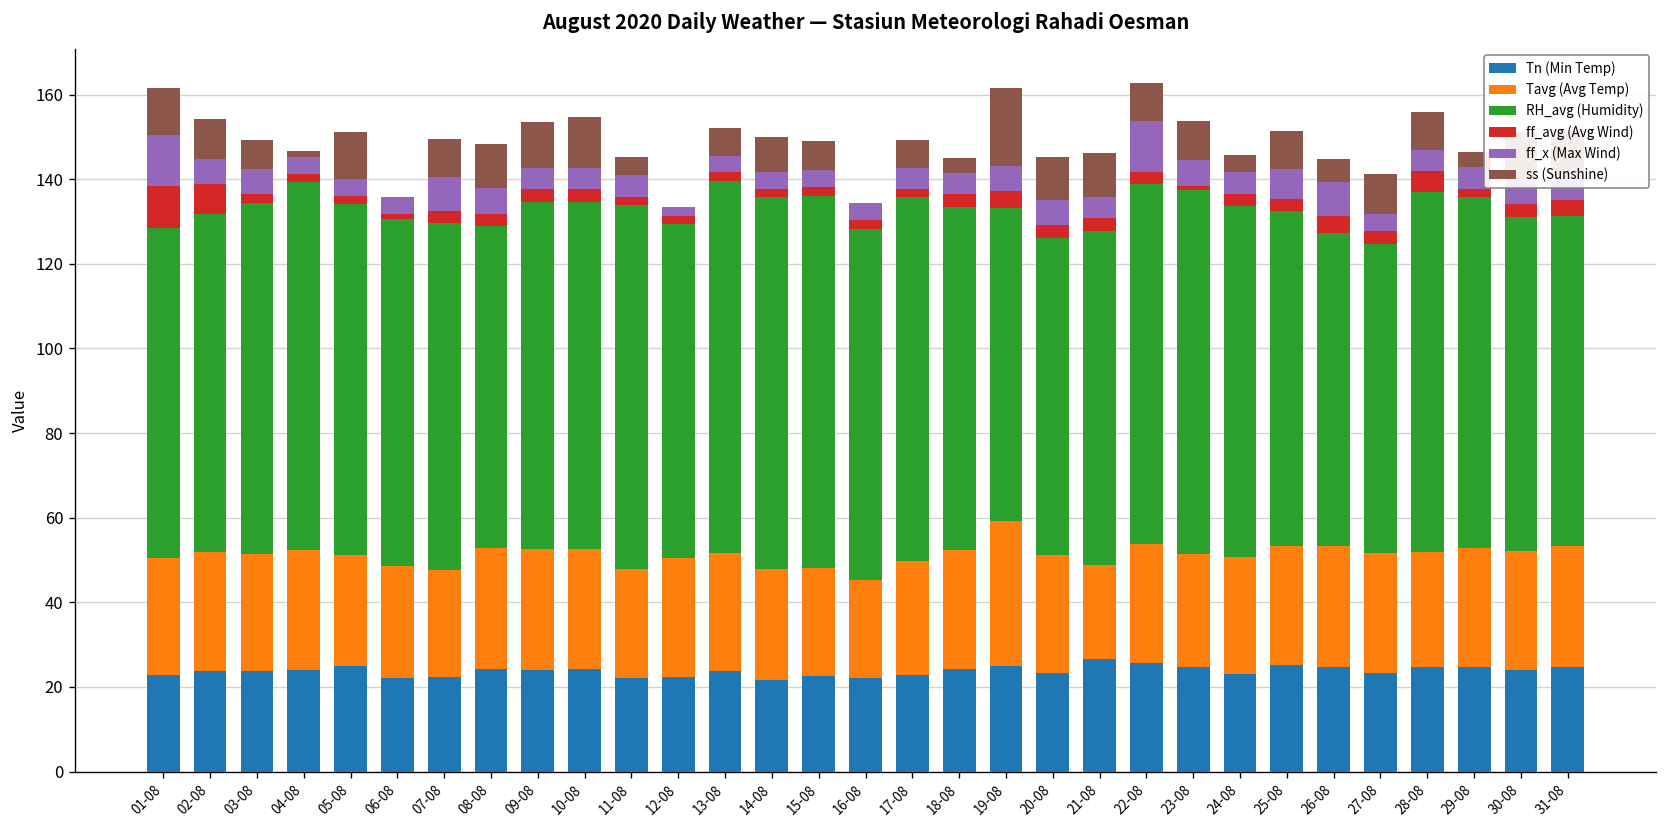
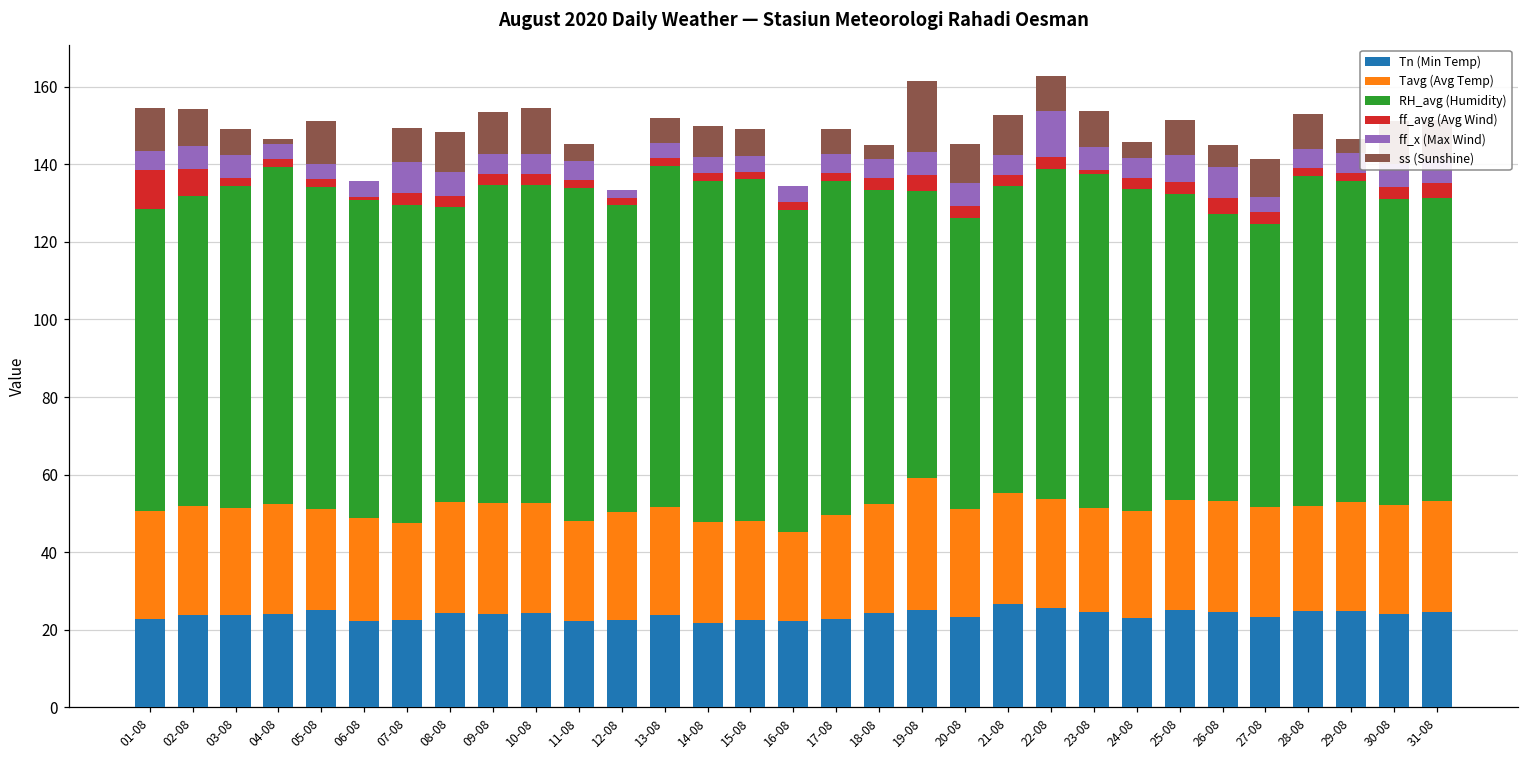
  {
    "Tn (Min Temp)": {
      "01-08": 23,
      "02-08": 24,
      "03-08": 24,
      "04-08": 24,
      "05-08": 25,
      "06-08": 22,
      "07-08": 22,
      "08-08": 24,
      "09-08": 24,
      "10-08": 24,
      "11-08": 22,
      "12-08": 22,
      "13-08": 24,
      "14-08": 22,
      "15-08": 23,
      "16-08": 22,
      "17-08": 23,
      "18-08": 24,
      "19-08": 25,
      "20-08": 23,
      "21-08": 27,
      "22-08": 26,
      "23-08": 25,
      "24-08": 23,
      "25-08": 25,
      "26-08": 25,
      "27-08": 23,
      "28-08": 25,
      "29-08": 25,
      "30-08": 24,
      "31-08": 25
    },
    "Tavg (Avg Temp)": {
      "01-08": 28,
      "02-08": 28,
      "03-08": 28,
      "04-08": 28,
      "05-08": 26,
      "06-08": 26,
      "07-08": 25,
      "08-08": 29,
      "09-08": 29,
      "10-08": 28,
      "11-08": 26,
      "12-08": 28,
      "13-08": 28,
      "14-08": 26,
      "15-08": 26,
      "16-08": 23,
      "17-08": 27,
      "18-08": 28,
      "19-08": 34,
      "20-08": 28,
-     "21-08": 22,
+     "21-08": 29,
      "22-08": 28,
      "23-08": 27,
      "24-08": 28,
      "25-08": 28,
      "26-08": 29,
      "27-08": 28,
      "28-08": 27,
      "29-08": 28,
      "30-08": 28,
      "31-08": 29
    },
    "RH_avg (Humidity)": {
      "01-08": 78,
      "02-08": 80,
      "03-08": 83,
      "04-08": 87,
      "05-08": 83,
      "06-08": 82,
      "07-08": 82,
      "08-08": 76,
      "09-08": 82,
      "10-08": 82,
      "11-08": 86,
      "12-08": 79,
      "13-08": 88,
      "14-08": 88,
      "15-08": 88,
      "16-08": 83,
      "17-08": 86,
      "18-08": 81,
      "19-08": 74,
      "20-08": 75,
      "21-08": 79,
      "22-08": 85,
      "23-08": 86,
      "24-08": 83,
      "25-08": 79,
      "26-08": 74,
      "27-08": 73,
      "28-08": 85,
      "29-08": 83,
      "30-08": 79,
      "31-08": 78
    },
    "ff_avg (Avg Wind)": {
      "01-08": 10,
      "02-08": 7,
      "03-08": 2,
      "04-08": 2,
      "05-08": 2,
      "06-08": 1,
      "07-08": 3,
      "08-08": 3,
      "09-08": 3,
      "10-08": 3,
      "11-08": 2,
      "12-08": 2,
      "13-08": 2,
      "14-08": 2,
      "15-08": 2,
      "16-08": 2,
      "17-08": 2,
      "18-08": 3,
      "19-08": 4,
      "20-08": 3,
      "21-08": 3,
      "22-08": 3,
      "23-08": 1,
      "24-08": 3,
      "25-08": 3,
      "26-08": 4,
      "27-08": 3,
-     "28-08": 5,
+     "28-08": 2,
      "29-08": 2,
      "30-08": 3,
      "31-08": 4
    },
    "ff_x (Max Wind)": {
-     "01-08": 12,
+     "01-08": 5,
      "02-08": 6,
      "03-08": 6,
      "04-08": 4,
      "05-08": 4,
      "06-08": 4,
      "07-08": 8,
      "08-08": 6,
      "09-08": 5,
      "10-08": 5,
      "11-08": 5,
      "12-08": 2,
      "13-08": 4,
      "14-08": 4,
      "15-08": 4,
      "16-08": 4,
      "17-08": 5,
      "18-08": 5,
      "19-08": 6,
      "20-08": 6,
      "21-08": 5,
      "22-08": 12,
      "23-08": 6,
      "24-08": 5,
      "25-08": 7,
      "26-08": 8,
      "27-08": 4,
      "28-08": 5,
      "29-08": 5,
      "30-08": 6
    },
    "ss (Sunshine)": {
      "01-08": 11,
      "02-08": 10,
      "03-08": 7,
      "04-08": 1,
      "05-08": 11,
      "06-08": 0,
      "07-08": 9,
      "08-08": 11,
      "09-08": 11,
      "10-08": 12,
      "11-08": 4,
      "12-08": 0,
      "13-08": 6,
      "14-08": 8,
      "15-08": 7,
      "16-08": 0,
      "17-08": 7,
      "18-08": 4,
      "19-08": 18,
      "20-08": 10,
      "21-08": 10,
      "22-08": 9,
      "23-08": 9,
      "24-08": 4,
      "25-08": 9,
      "26-08": 6,
      "27-08": 10,
      "28-08": 9,
      "29-08": 4
    }
  }
